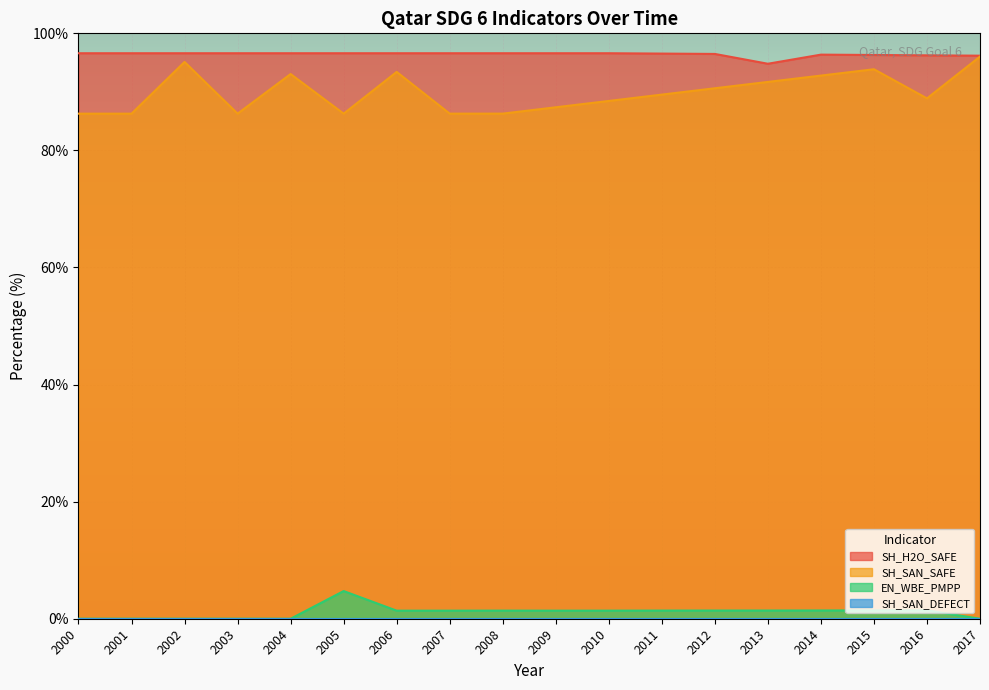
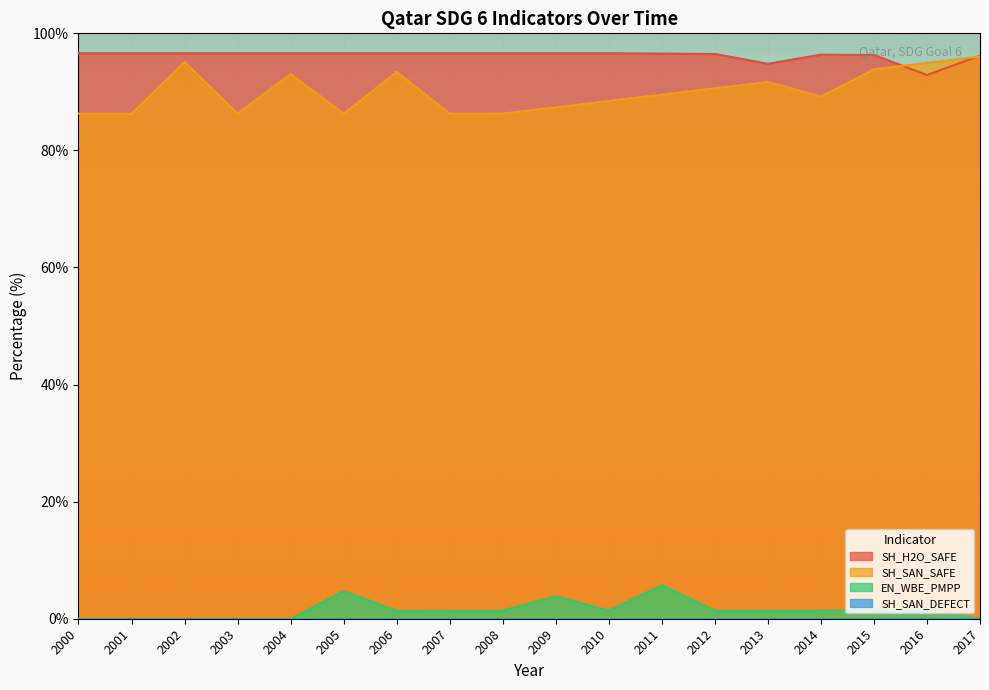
  {
    "SH_H2O_SAFE": {
      "2000": "97%",
      "2001": "97%",
      "2002": "97%",
      "2003": "97%",
      "2004": "97%",
      "2005": "97%",
      "2006": "97%",
      "2007": "97%",
      "2008": "97%",
      "2009": "97%",
      "2010": "97%",
      "2011": "97%",
      "2012": "96%",
      "2013": "95%",
      "2014": "96%",
-     "2016": "96%"
+     "2016": "93%"
    },
    "SH_SAN_SAFE": {
      "2000": "86%",
      "2001": "86%",
      "2002": "95%",
      "2003": "86%",
      "2004": "93%",
      "2005": "86%",
      "2006": "93%",
      "2007": "86%",
      "2008": "86%",
      "2009": "87%",
      "2010": "88%",
      "2011": "90%",
      "2012": "91%",
      "2013": "92%",
-     "2014": "93%",
+     "2014": "89%",
      "2015": "94%",
-     "2016": "89%"
+     "2016": "95%"
    },
    "EN_WBE_PMPP": {
      "2005": "5%",
      "2006": "1%",
      "2007": "1%",
      "2008": "1%",
-     "2009": "1%",
+     "2009": "4%",
      "2010": "1%",
-     "2011": "1%",
+     "2011": "6%",
      "2012": "1%",
      "2013": "1%",
      "2014": "1%"
    },
    "SH_SAN_DEFECT": {
      "2005": "0%",
      "2006": "0%",
      "2007": "0%",
      "2008": "0%",
      "2009": "0%",
      "2010": "0%",
      "2011": "0%",
      "2012": "0%",
      "2013": "0%",
      "2014": "0%",
      "2015": "0%",
      "2016": "0%"
    }
  }
